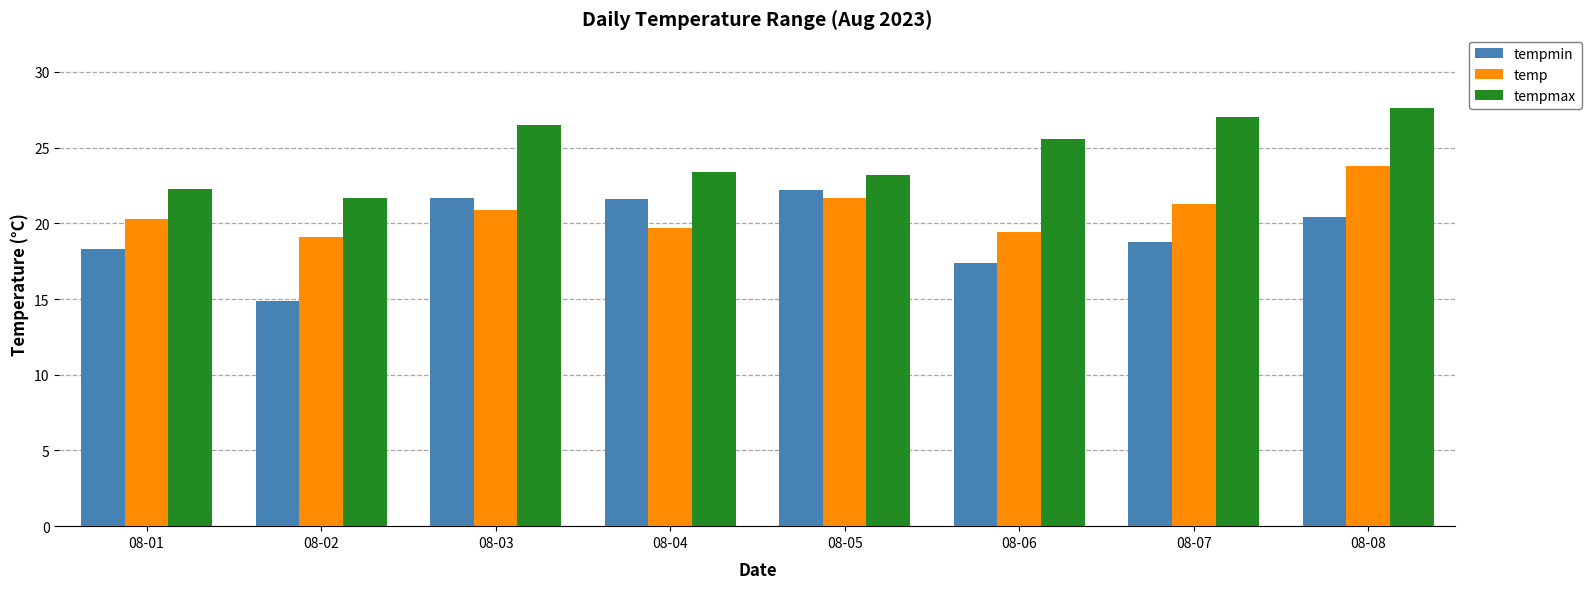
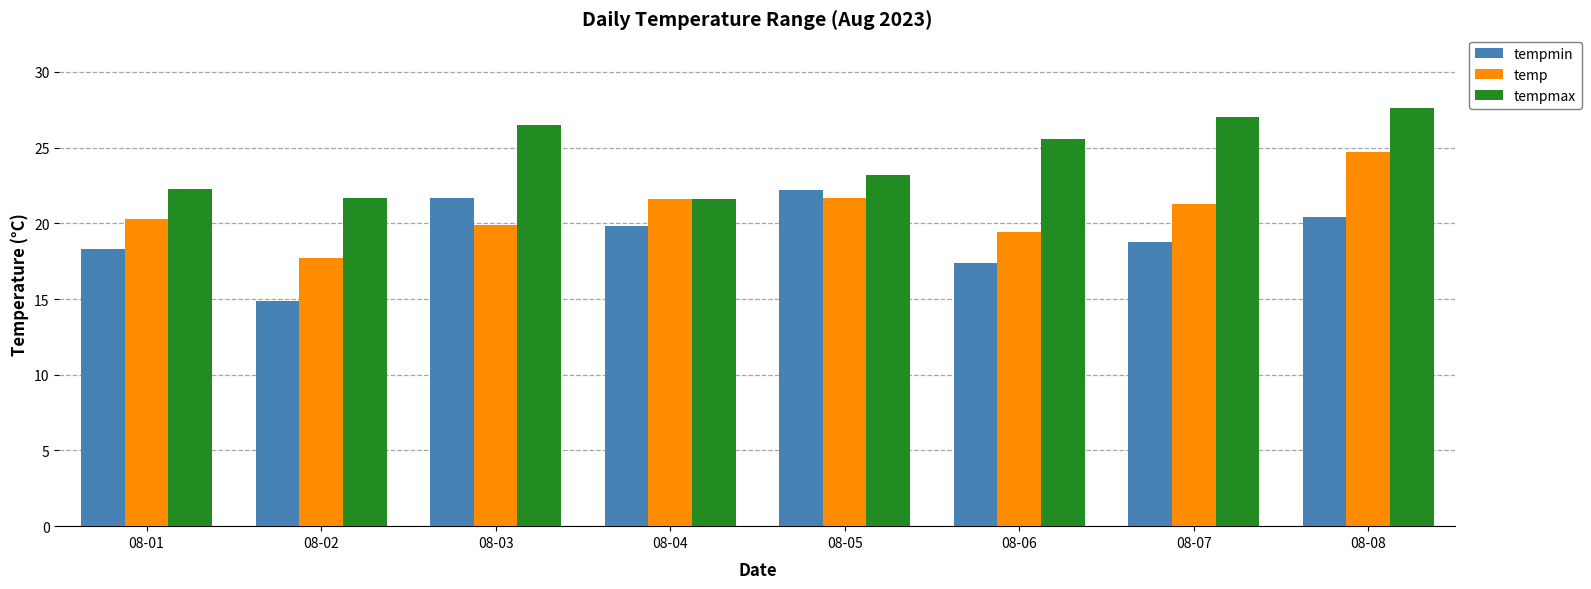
  {
    "tempmin": {
      "08-01": 18.3,
      "08-02": 14.9,
      "08-03": 21.7,
-     "08-04": 21.6,
+     "08-04": 19.8,
      "08-05": 22.2,
      "08-06": 17.4,
      "08-07": 18.8,
      "08-08": 20.4
    },
    "temp": {
      "08-01": 20.3,
-     "08-02": 19.1,
-     "08-03": 20.9,
-     "08-04": 19.7,
+     "08-02": 17.7,
+     "08-03": 19.9,
+     "08-04": 21.6,
      "08-05": 21.7,
      "08-06": 19.4,
      "08-07": 21.3,
-     "08-08": 23.8
+     "08-08": 24.7
    },
    "tempmax": {
      "08-01": 22.3,
      "08-02": 21.7,
      "08-03": 26.5,
-     "08-04": 23.4,
+     "08-04": 21.6,
      "08-05": 23.2,
      "08-06": 25.6,
      "08-07": 27.0,
      "08-08": 27.6
    }
  }
